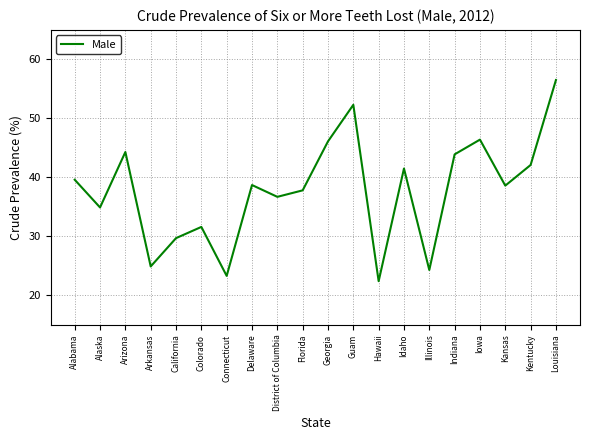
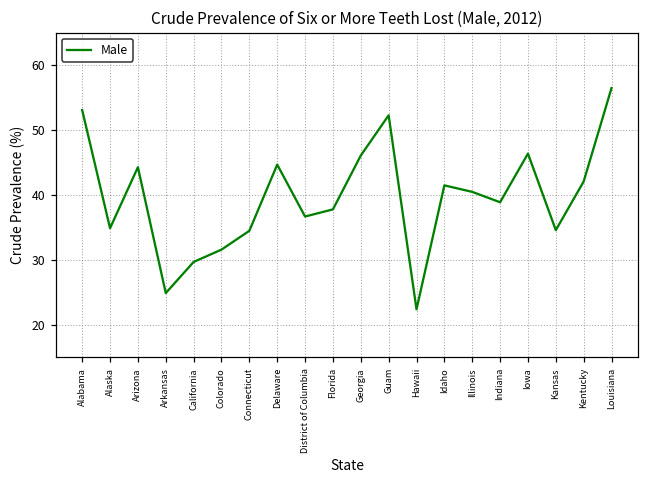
  {
-   "Alabama": 40,
+   "Alabama": 53,
    "Alaska": 35,
    "Arizona": 44,
    "Arkansas": 25,
    "California": 30,
    "Colorado": 32,
-   "Connecticut": 23,
-   "Delaware": 39,
+   "Connecticut": 35,
+   "Delaware": 45,
    "District of Columbia": 37,
    "Florida": 38,
    "Georgia": 46,
    "Guam": 52,
    "Hawaii": 22,
    "Idaho": 42,
-   "Illinois": 24,
-   "Indiana": 44,
+   "Illinois": 41,
+   "Indiana": 39,
    "Iowa": 46,
-   "Kansas": 39,
+   "Kansas": 35,
    "Kentucky": 42,
    "Louisiana": 57
  }
